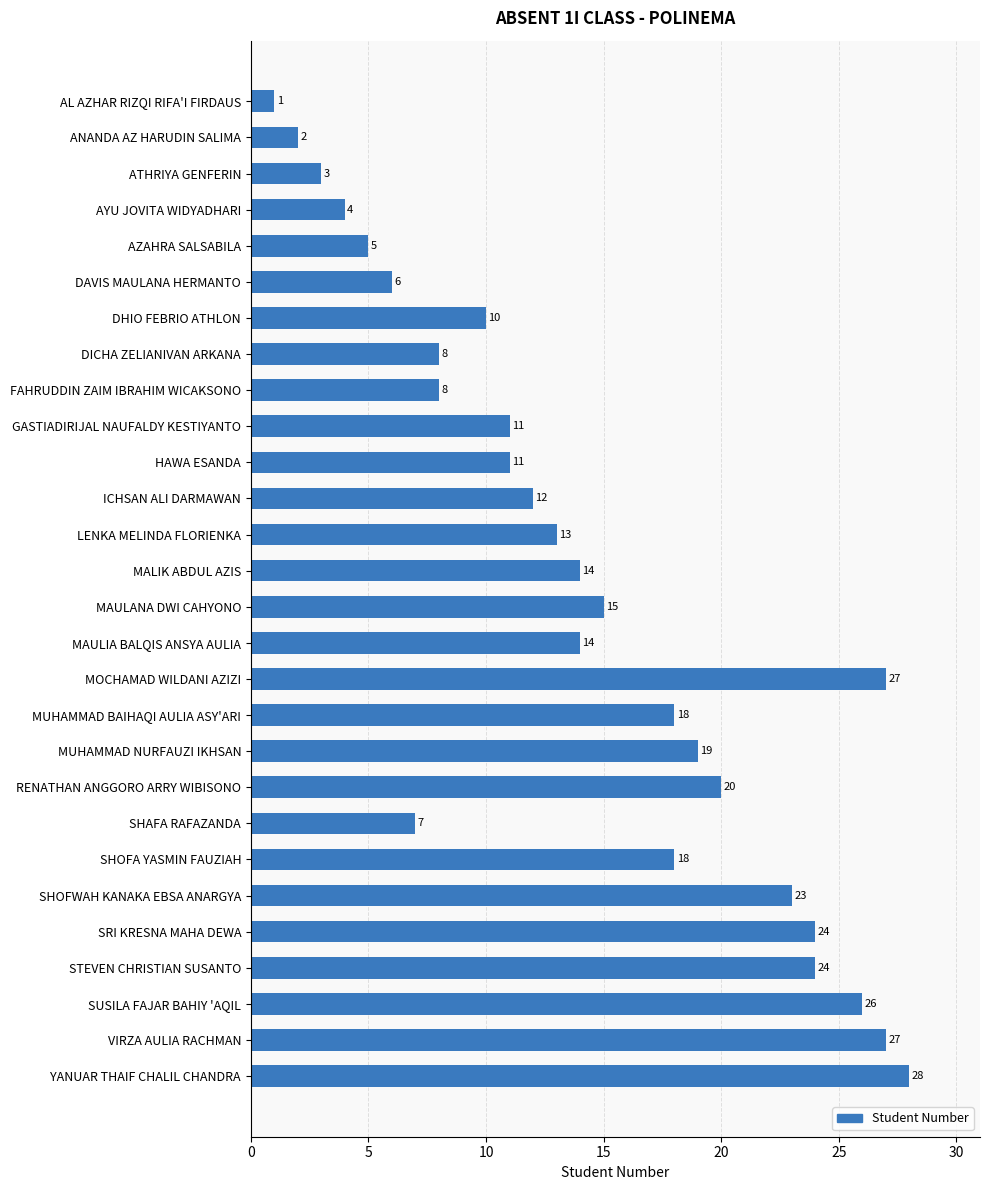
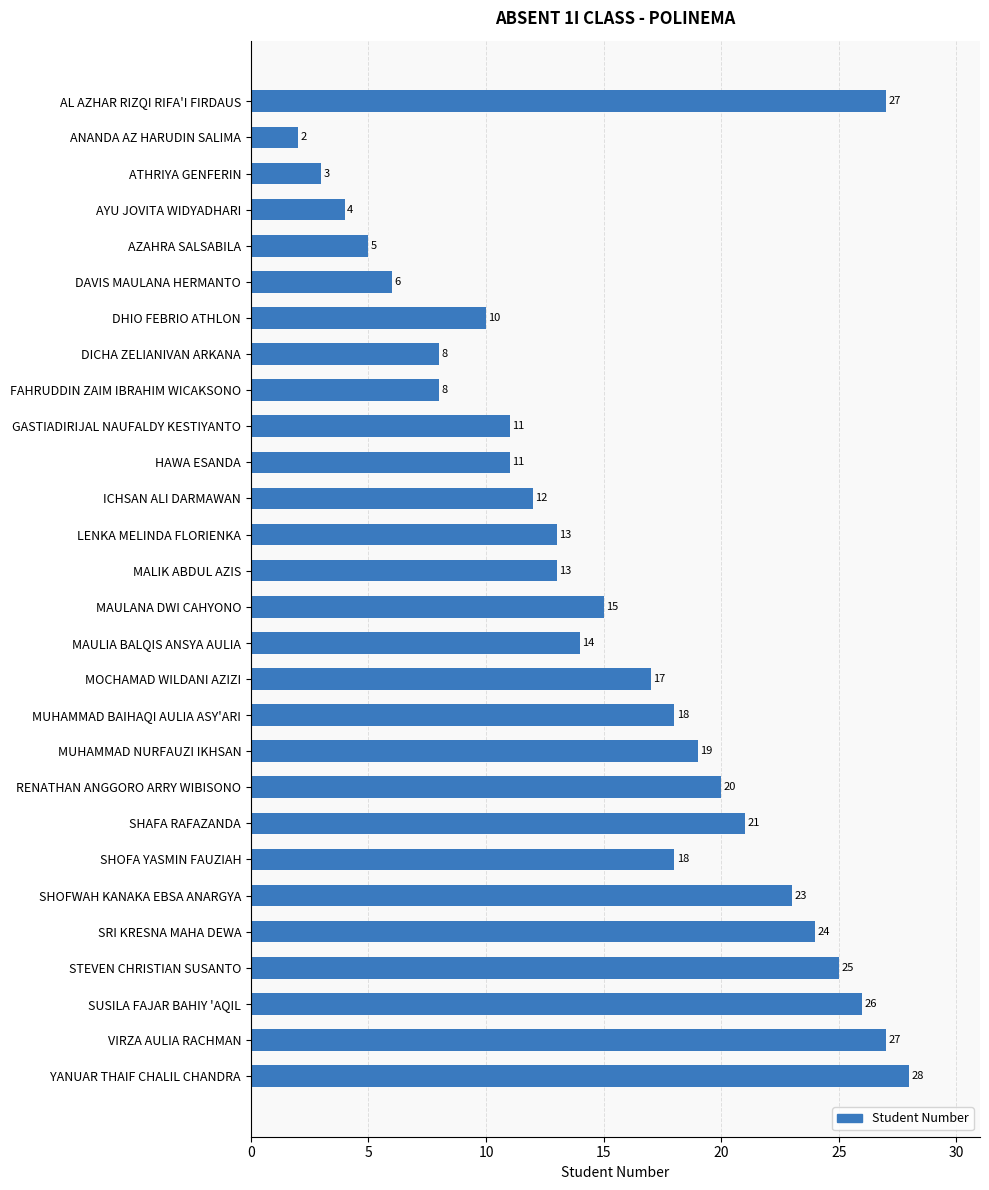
  {
-   "AL AZHAR RIZQI RIFA'I FIRDAUS": 1,
+   "AL AZHAR RIZQI RIFA'I FIRDAUS": 27,
    "ANANDA AZ HARUDIN SALIMA": 2,
    "ATHRIYA GENFERIN": 3,
    "AYU JOVITA WIDYADHARI": 4,
    "AZAHRA SALSABILA": 5,
    "DAVIS MAULANA HERMANTO": 6,
    "DHIO FEBRIO ATHLON": 10,
    "DICHA ZELIANIVAN ARKANA": 8,
    "FAHRUDDIN ZAIM IBRAHIM WICAKSONO": 8,
    "GASTIADIRIJAL NAUFALDY KESTIYANTO": 11,
    "HAWA ESANDA": 11,
    "ICHSAN ALI DARMAWAN": 12,
    "LENKA MELINDA FLORIENKA": 13,
-   "MALIK ABDUL AZIS": 14,
+   "MALIK ABDUL AZIS": 13,
    "MAULANA DWI CAHYONO": 15,
    "MAULIA BALQIS ANSYA AULIA": 14,
-   "MOCHAMAD WILDANI AZIZI": 27,
+   "MOCHAMAD WILDANI AZIZI": 17,
    "MUHAMMAD BAIHAQI AULIA ASY'ARI": 18,
    "MUHAMMAD NURFAUZI IKHSAN": 19,
    "RENATHAN ANGGORO ARRY WIBISONO": 20,
-   "SHAFA RAFAZANDA": 7,
+   "SHAFA RAFAZANDA": 21,
    "SHOFA YASMIN FAUZIAH": 18,
    "SHOFWAH KANAKA EBSA ANARGYA": 23,
    "SRI KRESNA MAHA DEWA": 24,
-   "STEVEN CHRISTIAN SUSANTO": 24,
+   "STEVEN CHRISTIAN SUSANTO": 25,
    "SUSILA FAJAR BAHIY 'AQIL": 26,
    "VIRZA AULIA RACHMAN": 27,
    "YANUAR THAIF CHALIL CHANDRA": 28
  }
